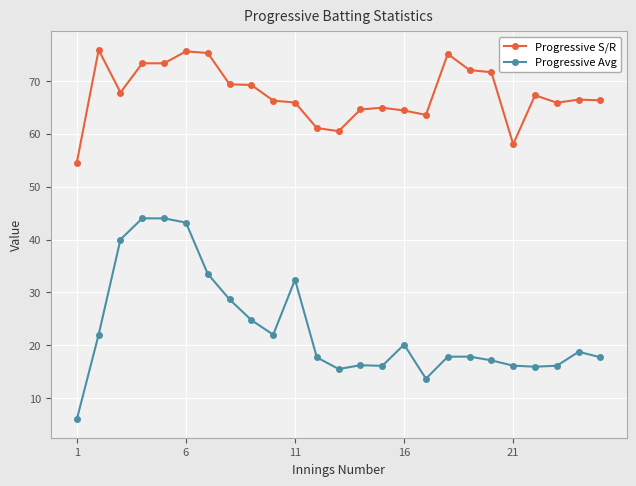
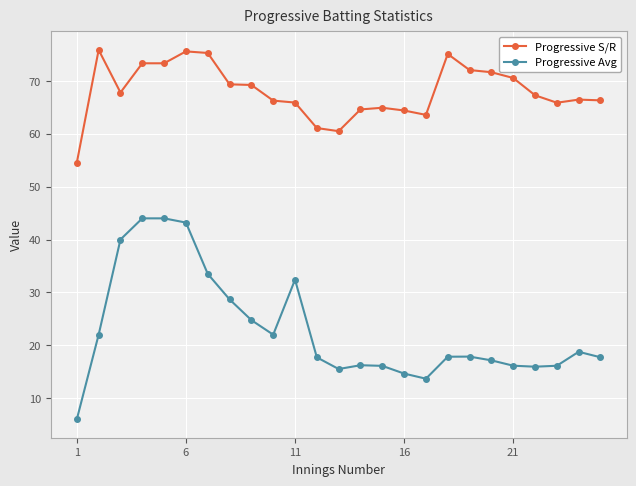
  {
    "Progressive S/R": {
      "1": 55,
      "6": 76,
      "11": 66,
      "16": 64,
-     "21": 58
+     "21": 71
    },
    "Progressive Avg": {
      "1": 6,
      "6": 43,
      "11": 32,
-     "16": 20,
+     "16": 15,
      "21": 16
    }
  }
